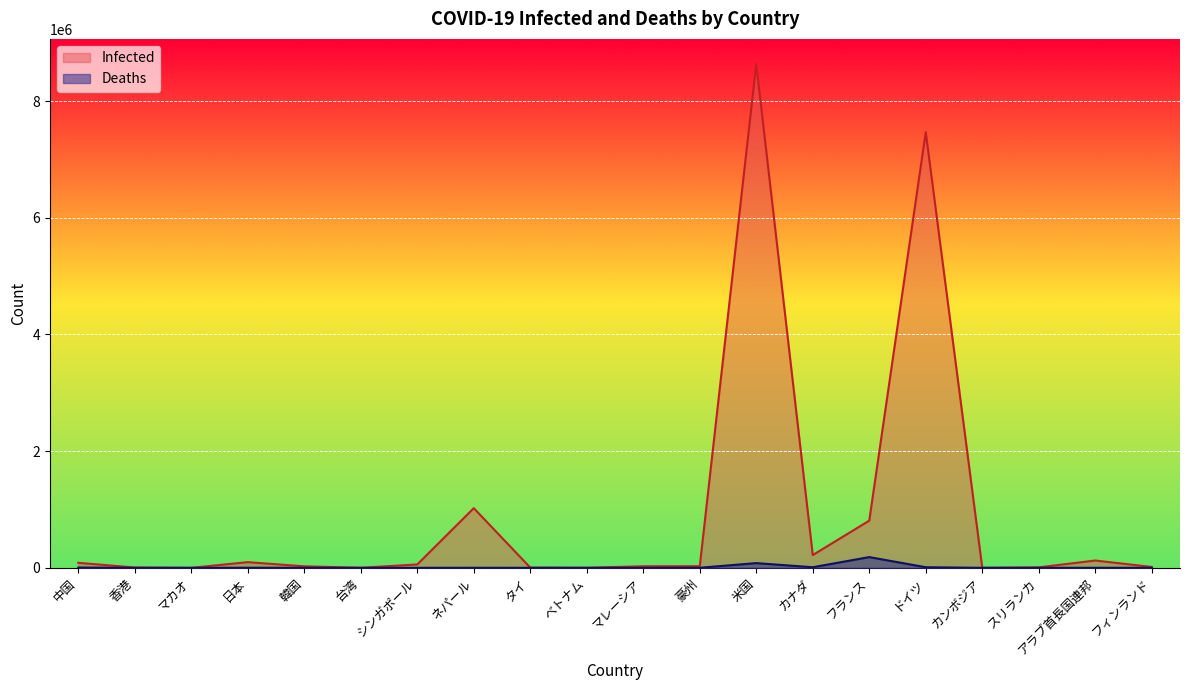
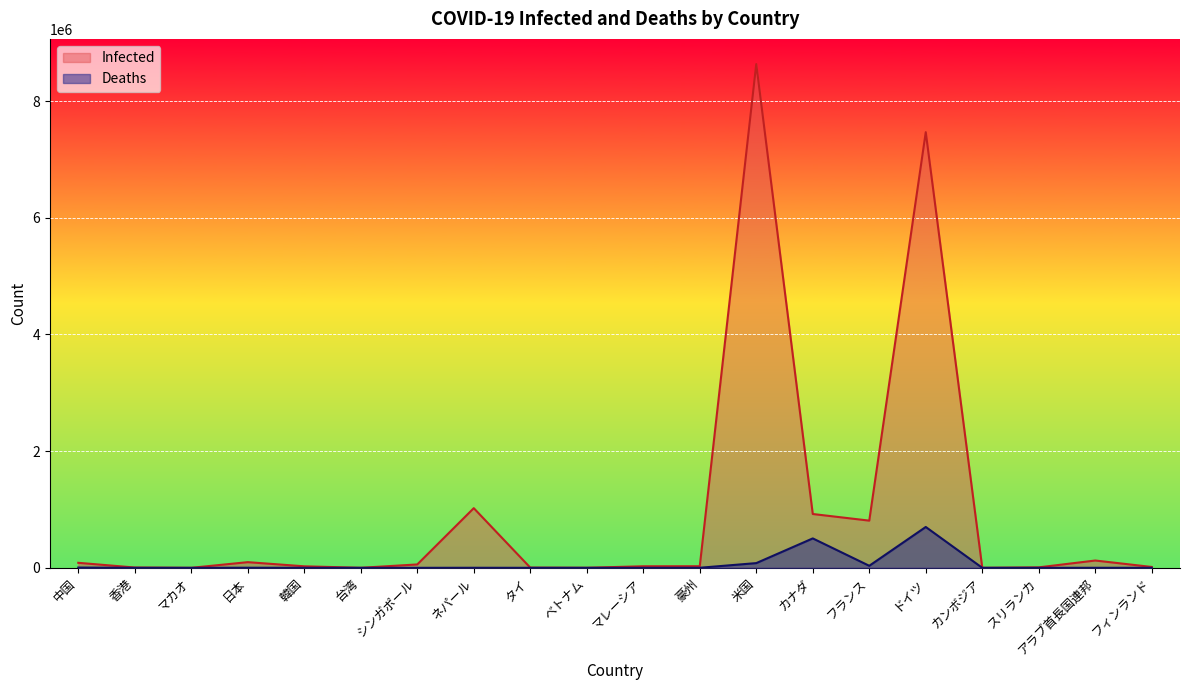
  {
    "Infected": {
      "中国": 100000,
      "日本": 100000,
      "シンガポール": 100000,
      "ネパール": 1000000,
      "米国": 8600000,
-     "カナダ": 200000,
+     "カナダ": 900000,
      "フランス": 800000,
      "ドイツ": 7500000,
      "アラブ首長国連邦": 100000
    },
    "Deaths": {
      "中国": 0,
      "日本": 0,
      "シンガポール": 0,
      "ネパール": 0,
      "米国": 100000,
-     "カナダ": 0,
-     "フランス": 200000,
-     "ドイツ": 0,
+     "カナダ": 500000,
+     "フランス": 0,
+     "ドイツ": 700000,
      "アラブ首長国連邦": 0
    }
  }
